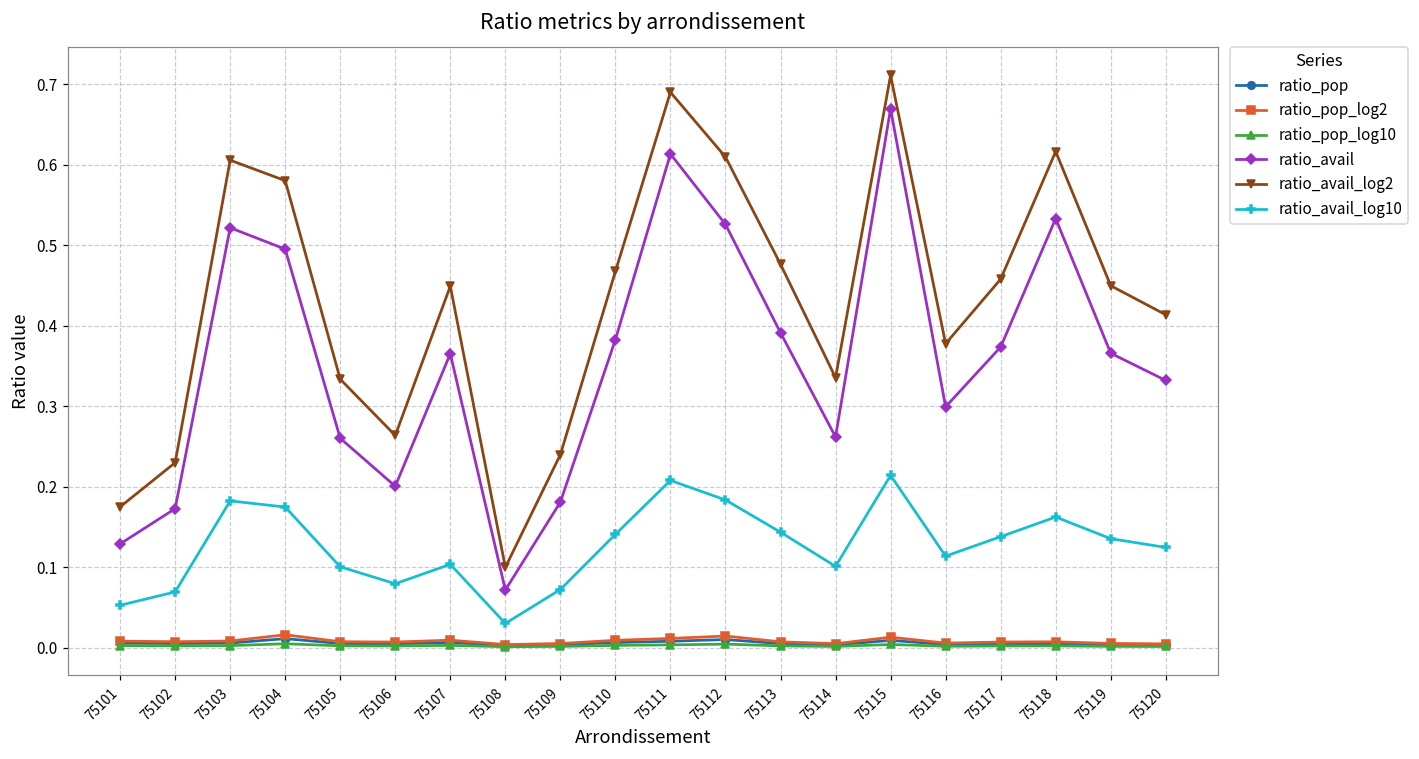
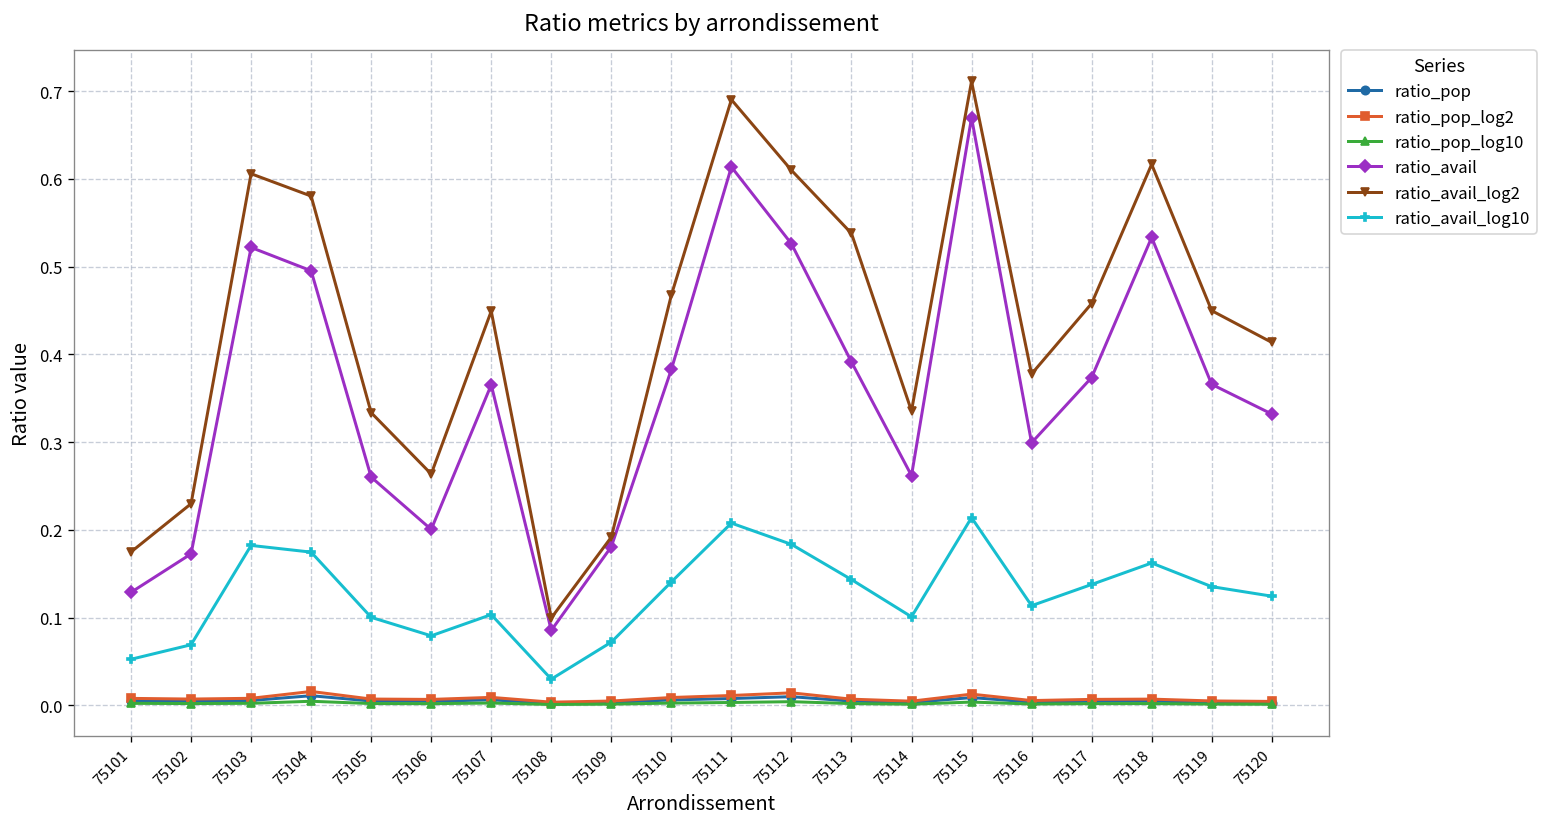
  {
    "ratio_pop": {
      "75104": 0.01,
      "75112": 0.01,
      "75115": 0.01
    },
    "ratio_pop_log2": {
      "75104": 0.02,
      "75112": 0.01,
      "75115": 0.01
    },
    "ratio_pop_log10": {
      "75104": 0.00,
      "75107": 0.00,
      "75110": 0.00,
      "75111": 0.00,
      "75112": 0.00,
      "75115": 0.00
    },
    "ratio_avail": {
      "75101": 0.13,
      "75102": 0.17,
      "75103": 0.52,
      "75104": 0.50,
      "75105": 0.26,
      "75106": 0.20,
      "75107": 0.37,
-     "75108": 0.07,
+     "75108": 0.09,
      "75109": 0.18,
      "75110": 0.38,
      "75111": 0.61,
      "75112": 0.53,
      "75113": 0.39,
      "75114": 0.26,
      "75115": 0.67,
      "75116": 0.30,
      "75117": 0.37,
      "75118": 0.53,
      "75119": 0.37,
      "75120": 0.33
    },
    "ratio_avail_log2": {
      "75101": 0.17,
      "75102": 0.23,
      "75103": 0.61,
      "75104": 0.58,
      "75105": 0.33,
      "75106": 0.26,
      "75107": 0.45,
      "75108": 0.10,
-     "75109": 0.24,
+     "75109": 0.19,
      "75110": 0.47,
      "75111": 0.69,
      "75112": 0.61,
-     "75113": 0.48,
+     "75113": 0.54,
      "75114": 0.34,
      "75115": 0.71,
      "75116": 0.38,
      "75117": 0.46,
      "75118": 0.62,
      "75119": 0.45,
      "75120": 0.41
    },
    "ratio_avail_log10": {
      "75101": 0.05,
      "75102": 0.07,
      "75103": 0.18,
      "75104": 0.17,
      "75105": 0.10,
      "75106": 0.08,
      "75107": 0.10,
      "75108": 0.03,
      "75109": 0.07,
      "75110": 0.14,
      "75111": 0.21,
      "75112": 0.18,
      "75113": 0.14,
      "75114": 0.10,
      "75115": 0.21,
      "75116": 0.11,
      "75117": 0.14,
      "75118": 0.16,
      "75119": 0.14,
      "75120": 0.12
    }
  }
